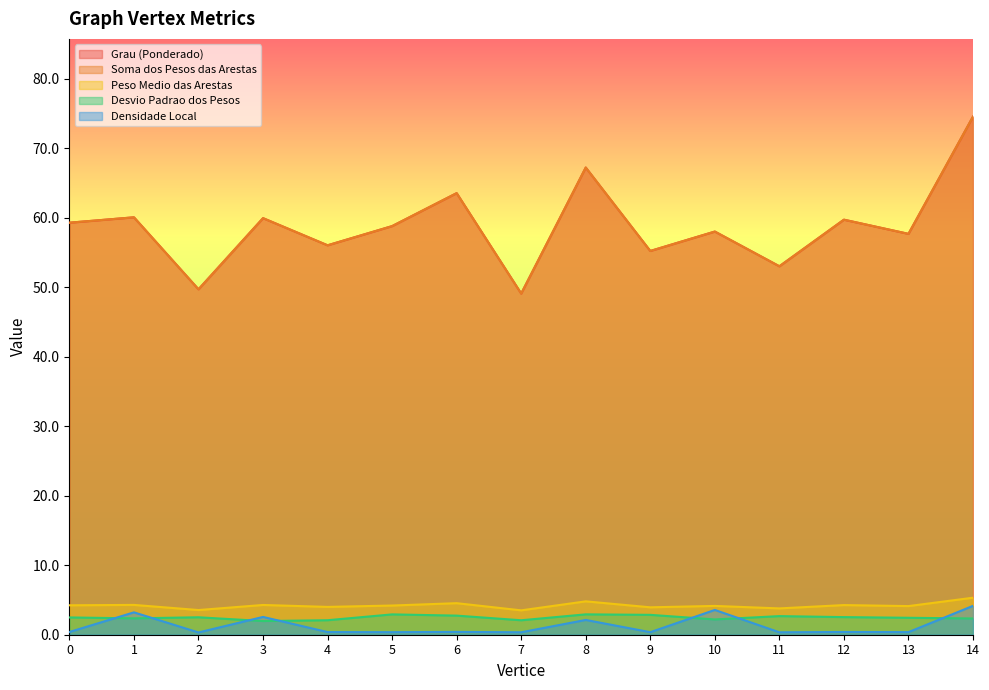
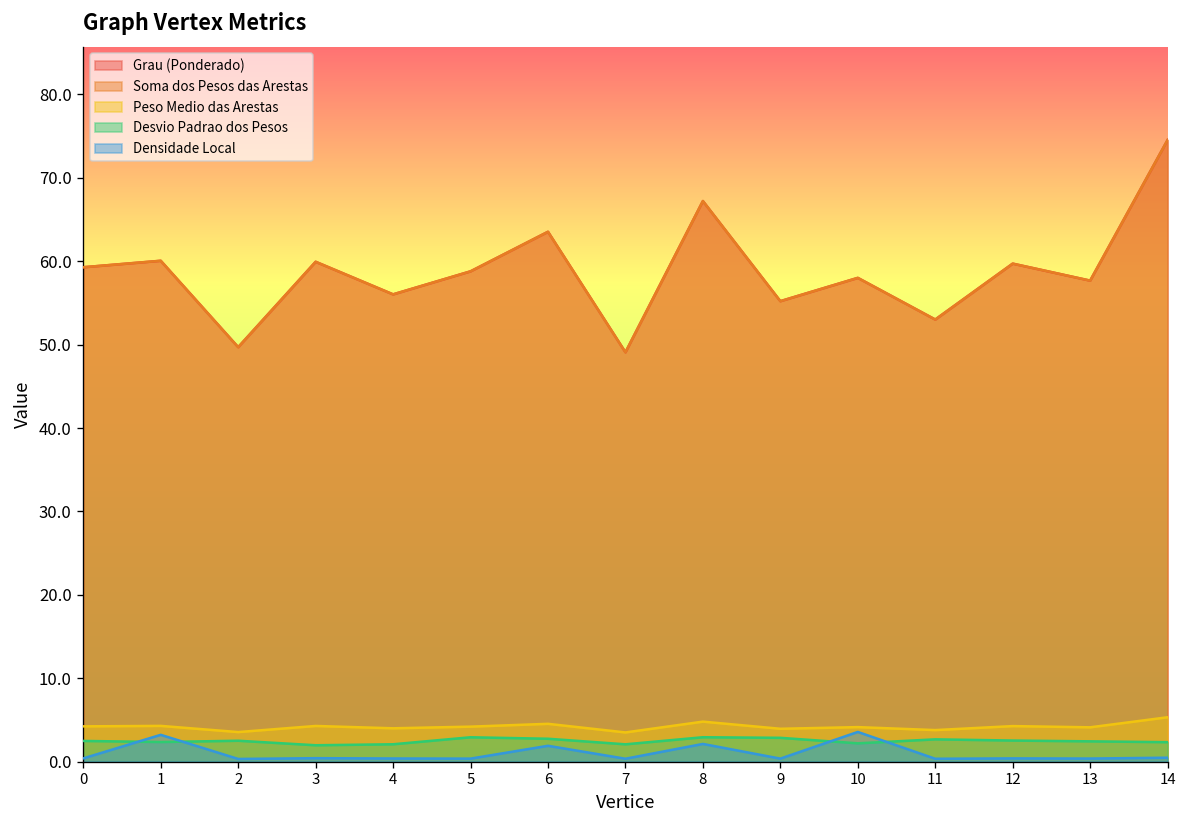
  {
    "Desvio Padrao dos Pesos": {
      "0": 2,
      "1": 2,
      "2": 3,
      "3": 2,
      "4": 2,
      "5": 3,
      "6": 3,
      "7": 2,
      "8": 3,
      "9": 3,
      "10": 2,
      "11": 3,
      "12": 3,
      "13": 2,
      "14": 2
    },
    "Densidade Local": {
      "0": 0,
      "1": 3,
      "2": 0,
-     "3": 3,
+     "3": 0,
      "4": 0,
      "5": 0,
-     "6": 0,
+     "6": 2,
      "7": 0,
      "8": 2,
      "9": 0,
      "10": 4,
      "11": 0,
      "12": 0,
      "13": 0,
-     "14": 4
+     "14": 0
    }
  }
